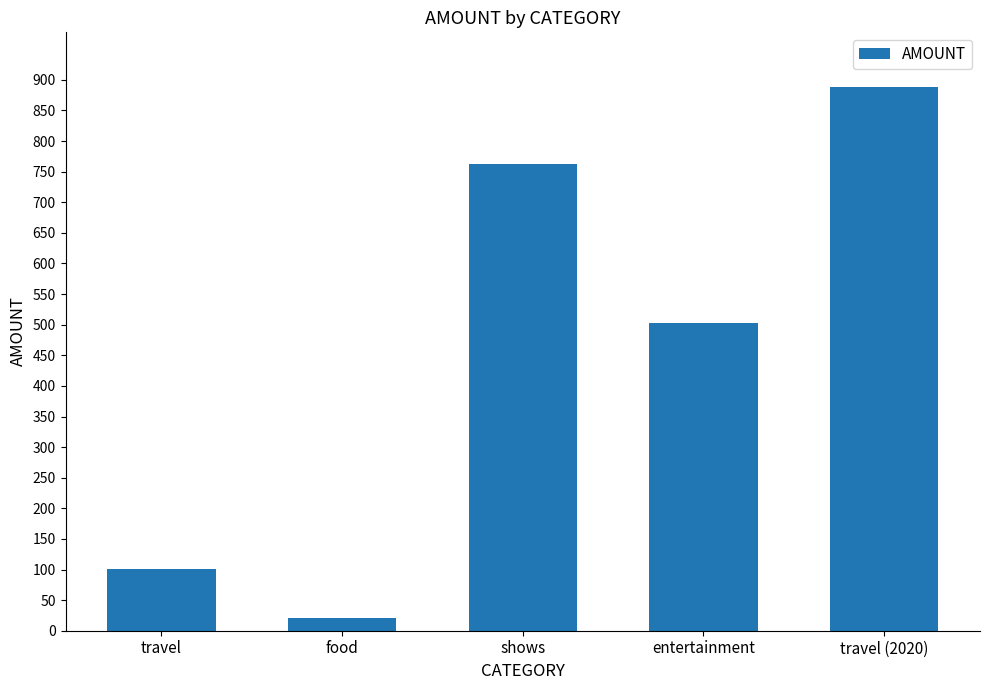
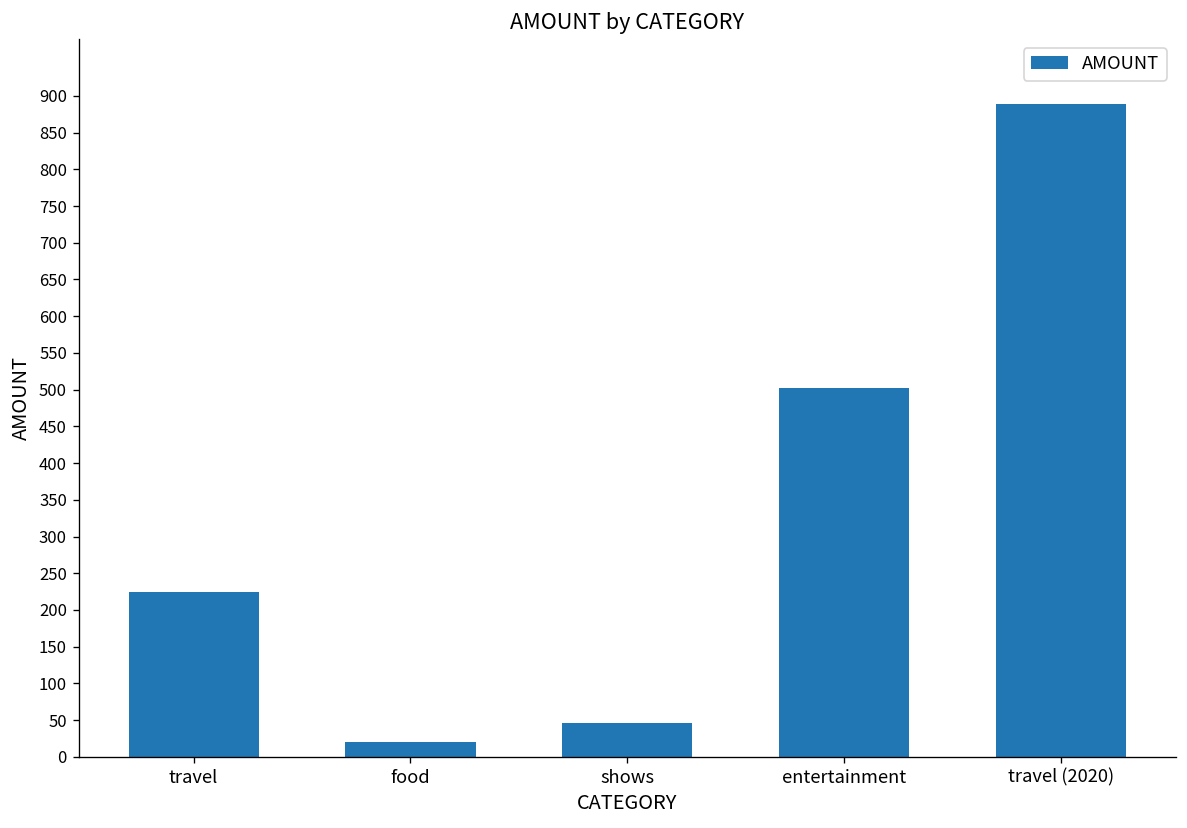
  {
-   "travel": 100,
+   "travel": 220,
    "food": 20,
-   "shows": 760,
+   "shows": 50,
    "entertainment": 500,
    "travel (2020)": 890
  }
